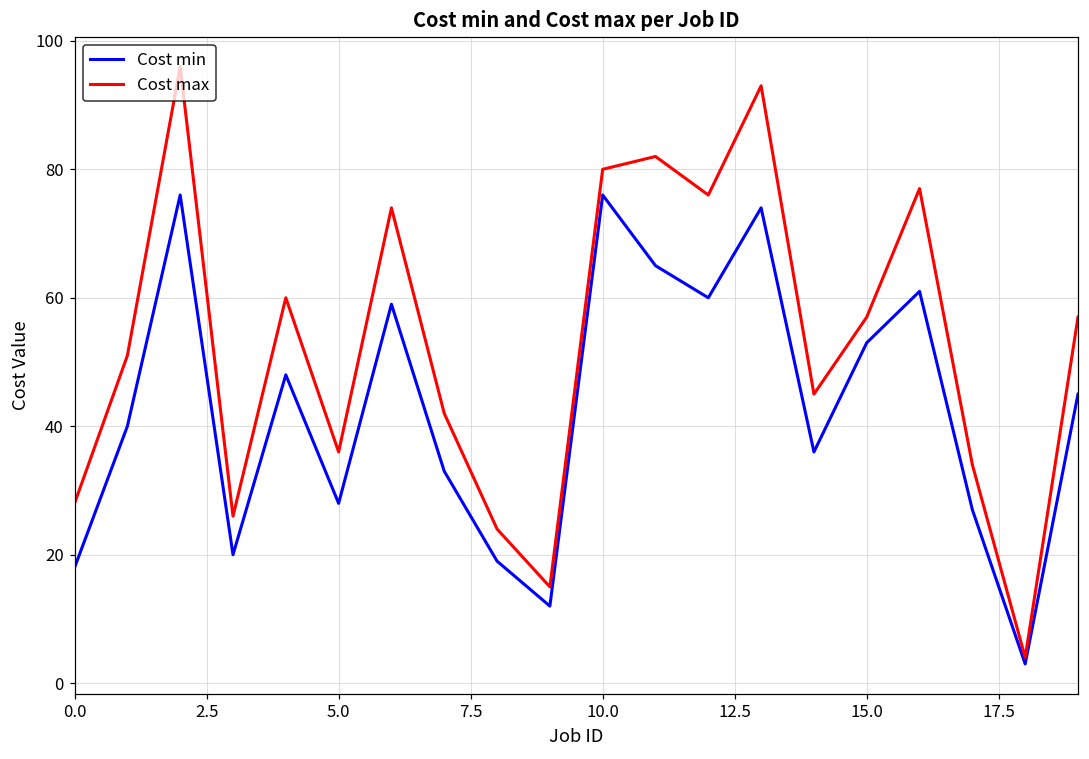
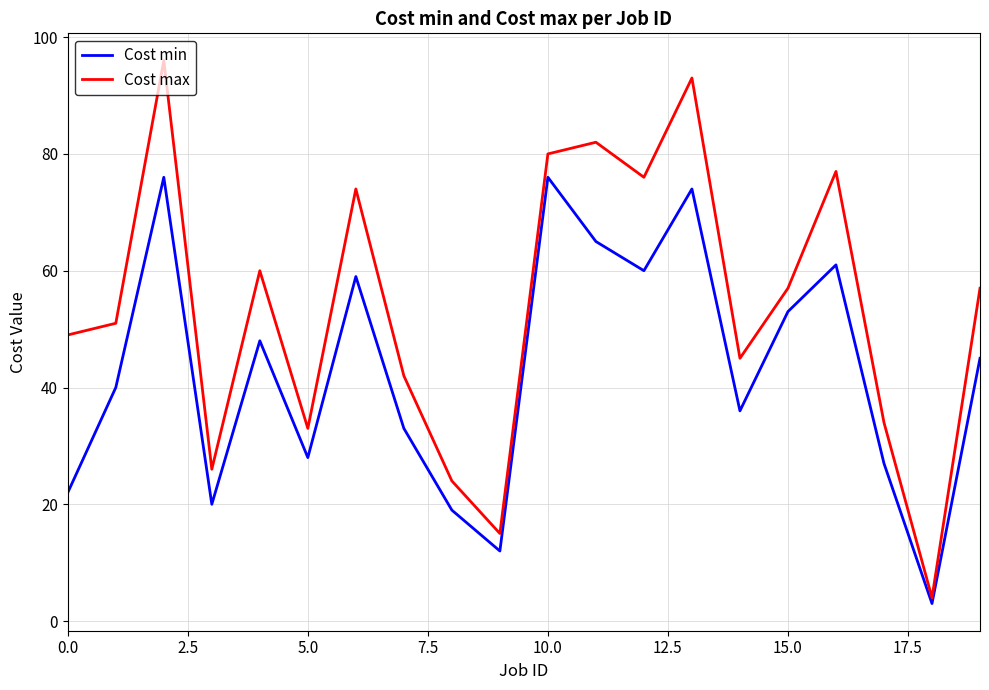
  {
    "Cost min": {
-     "0.0": 18,
+     "0.0": 22,
      "5.0": 28,
      "10.0": 76,
      "15.0": 53
    },
    "Cost max": {
-     "0.0": 28,
-     "5.0": 36,
+     "0.0": 49,
+     "5.0": 33,
      "10.0": 80,
      "15.0": 57
    }
  }
